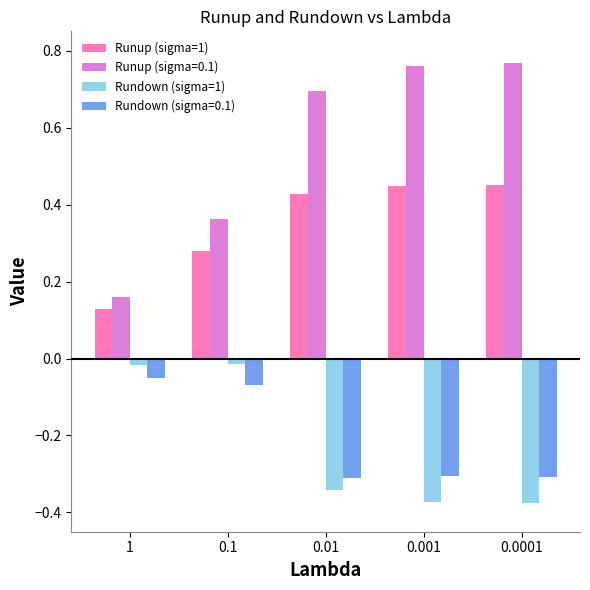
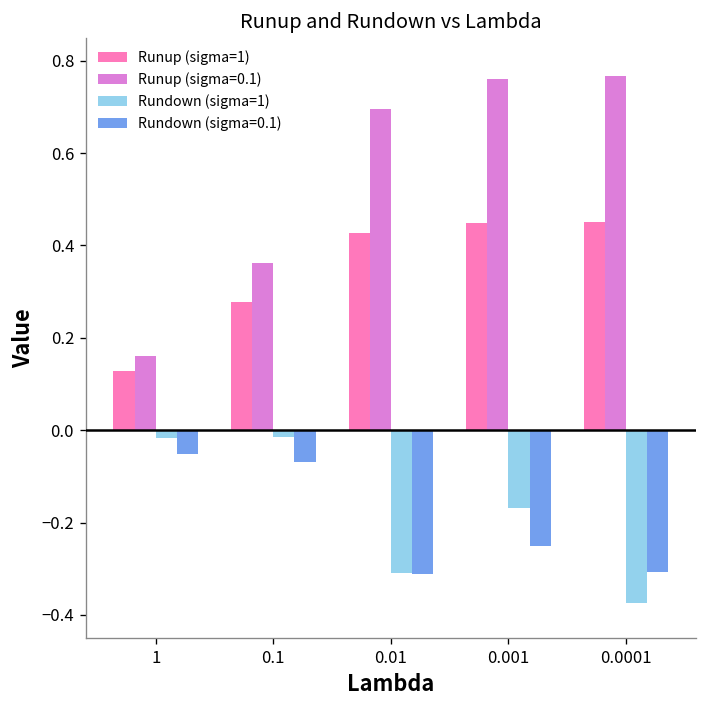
  {
    "Rundown (sigma=1)": {
      "1": -0.02,
      "0.1": -0.02,
-     "0.01": -0.34,
-     "0.001": -0.37,
+     "0.01": -0.31,
+     "0.001": -0.17,
      "0.0001": -0.37
    },
    "Rundown (sigma=0.1)": {
      "1": -0.05,
      "0.1": -0.07,
      "0.01": -0.31,
-     "0.001": -0.30,
+     "0.001": -0.25,
      "0.0001": -0.31
    }
  }
